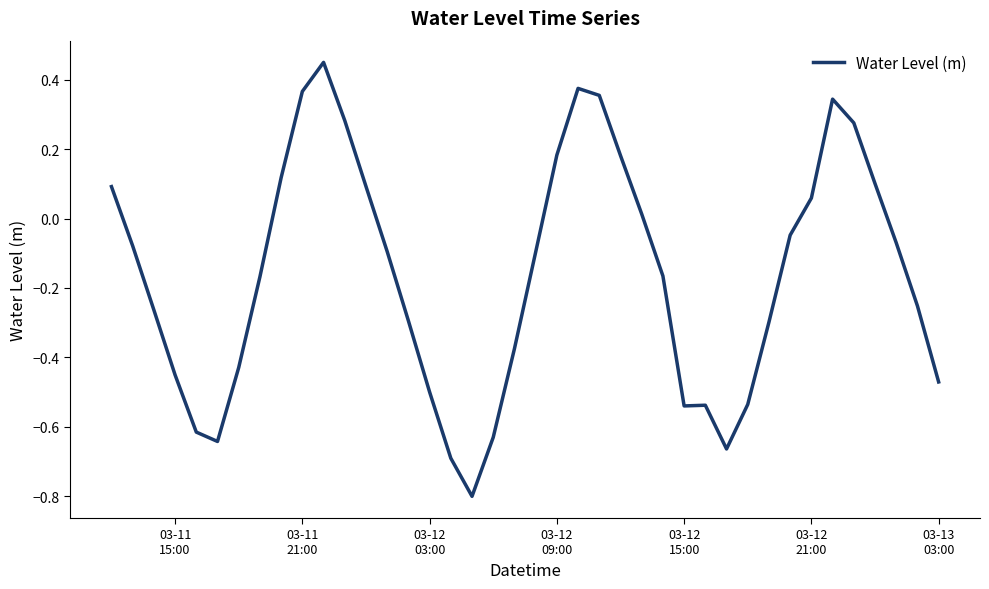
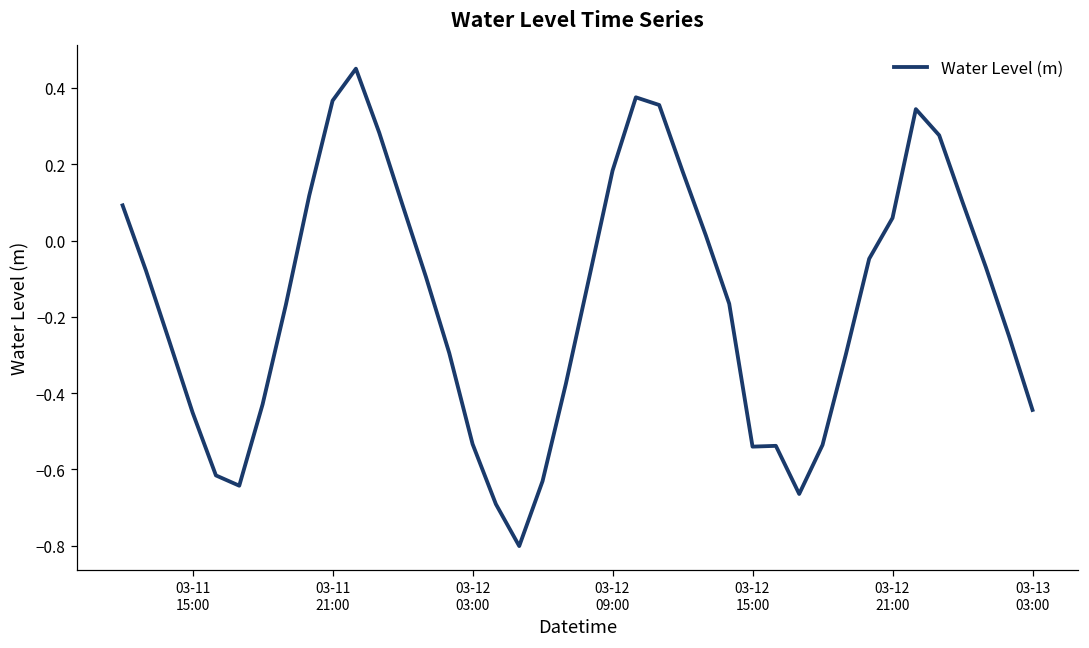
  {
    "03-11 15:00": -0.45,
    "03-11 21:00": 0.37,
-   "03-12 03:00": -0.50,
+   "03-12 03:00": -0.53,
    "03-12 09:00": 0.18,
    "03-12 15:00": -0.54,
    "03-12 21:00": 0.06,
-   "03-13 03:00": -0.47
+   "03-13 03:00": -0.44
  }
